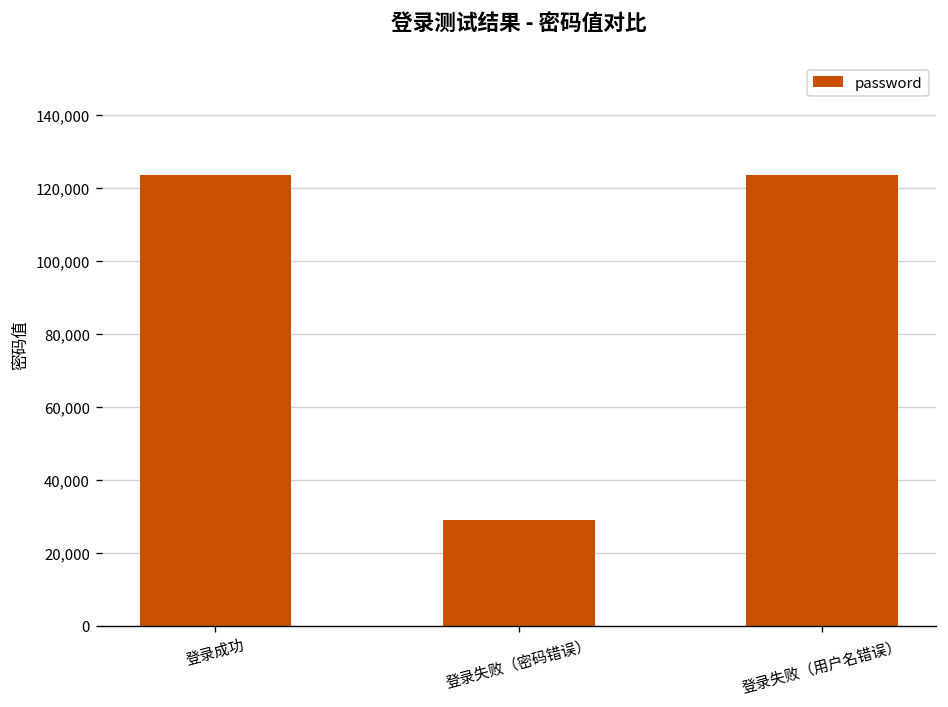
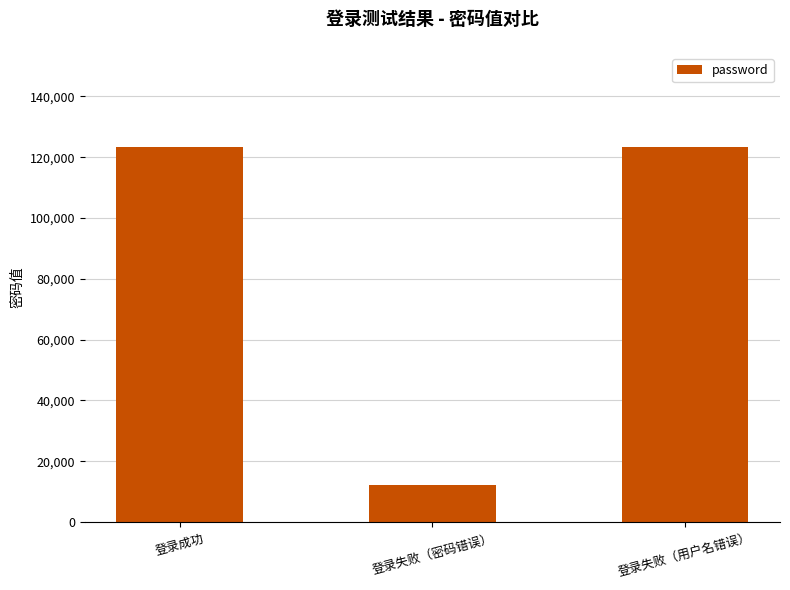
  {
    "登录成功": "123,000",
-   "登录失败（密码错误）": "29,000",
+   "登录失败（密码错误）": "12,000",
    "登录失败（用户名错误）": "123,000"
  }
